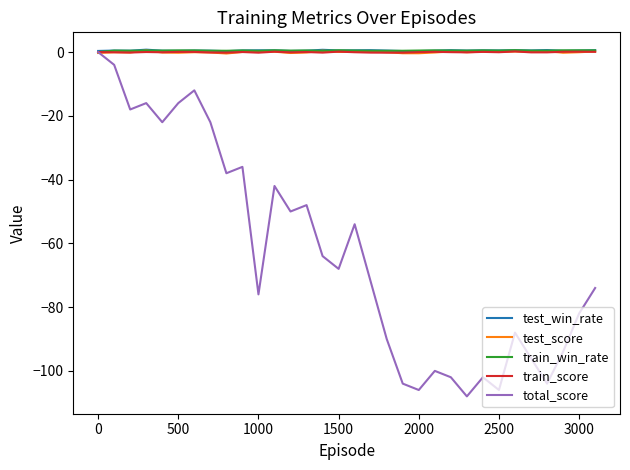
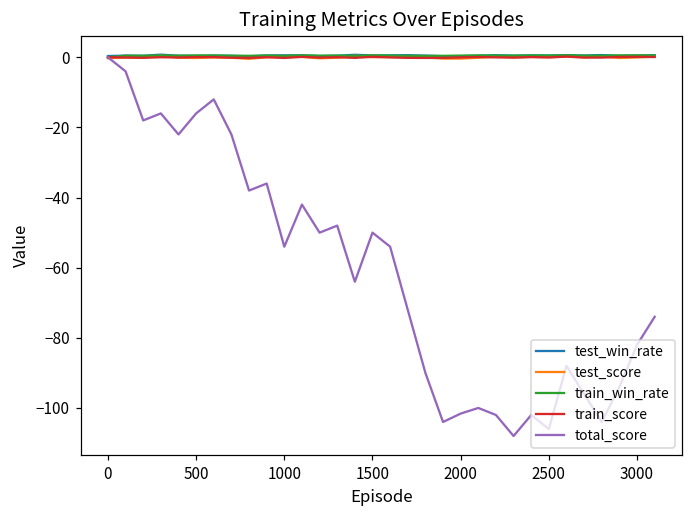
  {
    "total_score": {
      "500": -16,
-     "1000": -76,
-     "1500": -68,
-     "2000": -106
+     "1000": -54,
+     "1500": -50,
+     "2000": -102
    }
  }
